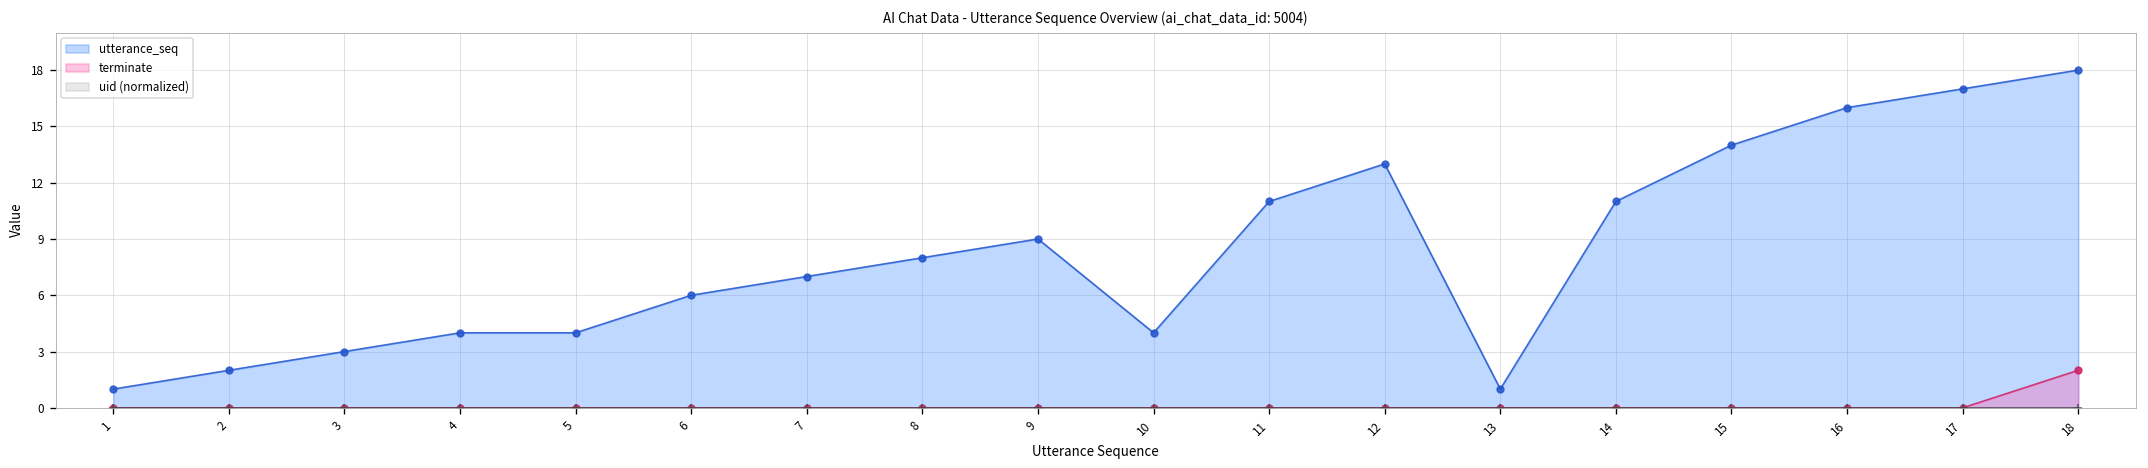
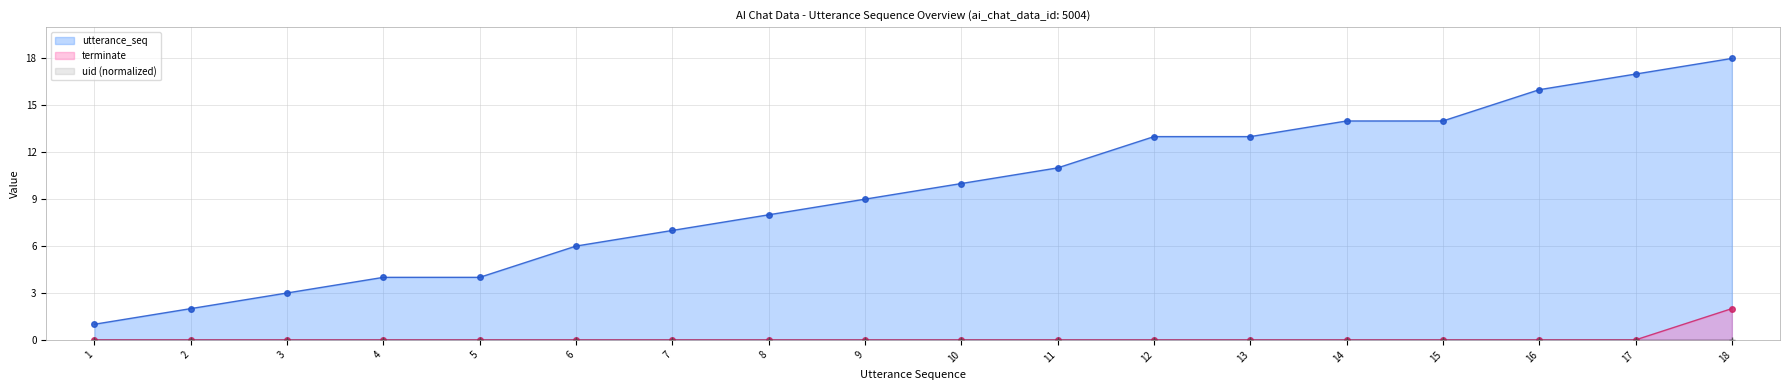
  {
    "utterance_seq": {
      "1": 1,
      "2": 2,
      "3": 3,
      "4": 4,
      "5": 4,
      "6": 6,
      "7": 7,
      "8": 8,
      "9": 9,
-     "10": 4,
+     "10": 10,
      "11": 11,
      "12": 13,
-     "13": 1,
-     "14": 11,
+     "13": 13,
+     "14": 14,
      "15": 14,
      "16": 16,
      "17": 17,
      "18": 18
    },
    "terminate": {
      "18": 2
    },
    "uid (normalized)": {
      "18": 0
    }
  }
